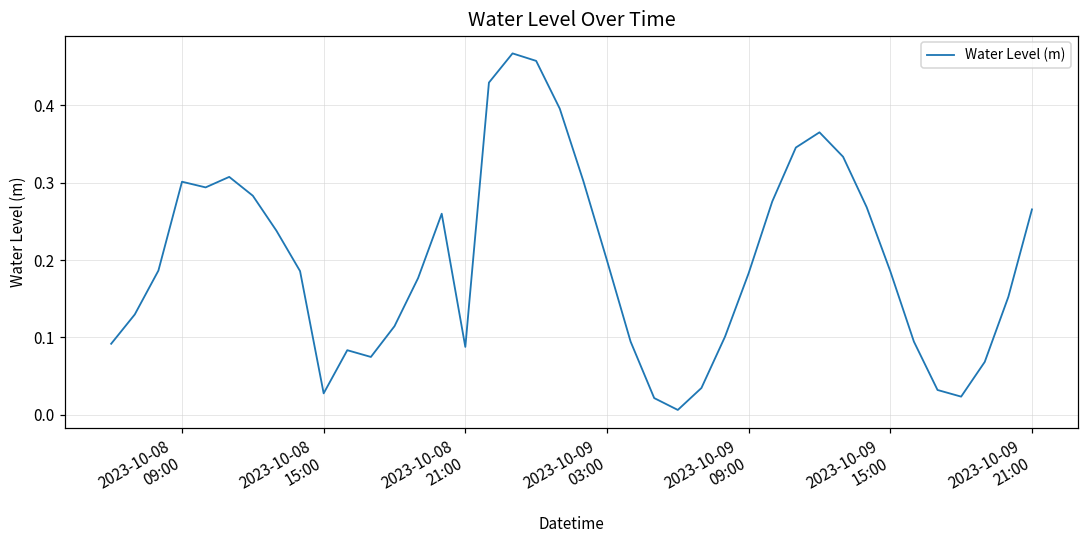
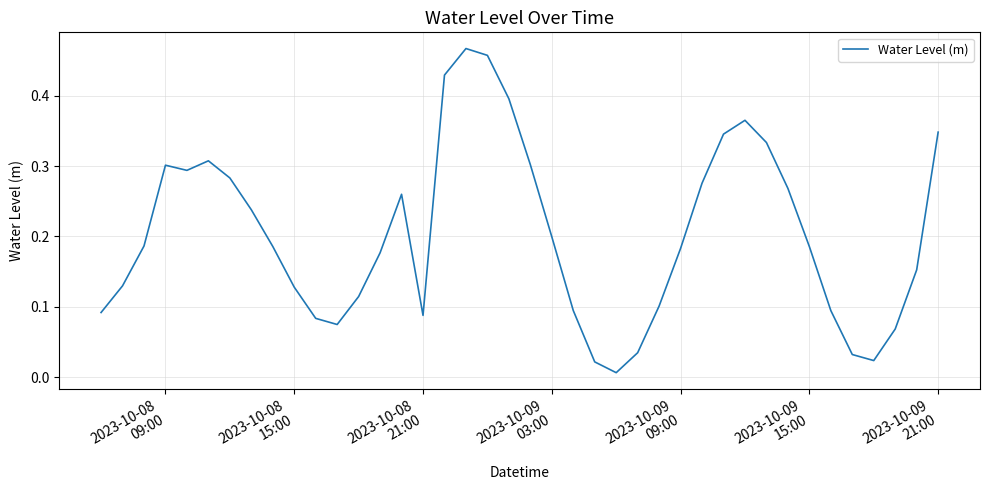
  {
    "2023-10-08 09:00": 0.30,
-   "2023-10-08 15:00": 0.03,
+   "2023-10-08 15:00": 0.13,
    "2023-10-08 21:00": 0.09,
    "2023-10-09 03:00": 0.20,
    "2023-10-09 09:00": 0.18,
    "2023-10-09 15:00": 0.19,
-   "2023-10-09 21:00": 0.27
+   "2023-10-09 21:00": 0.35
  }
